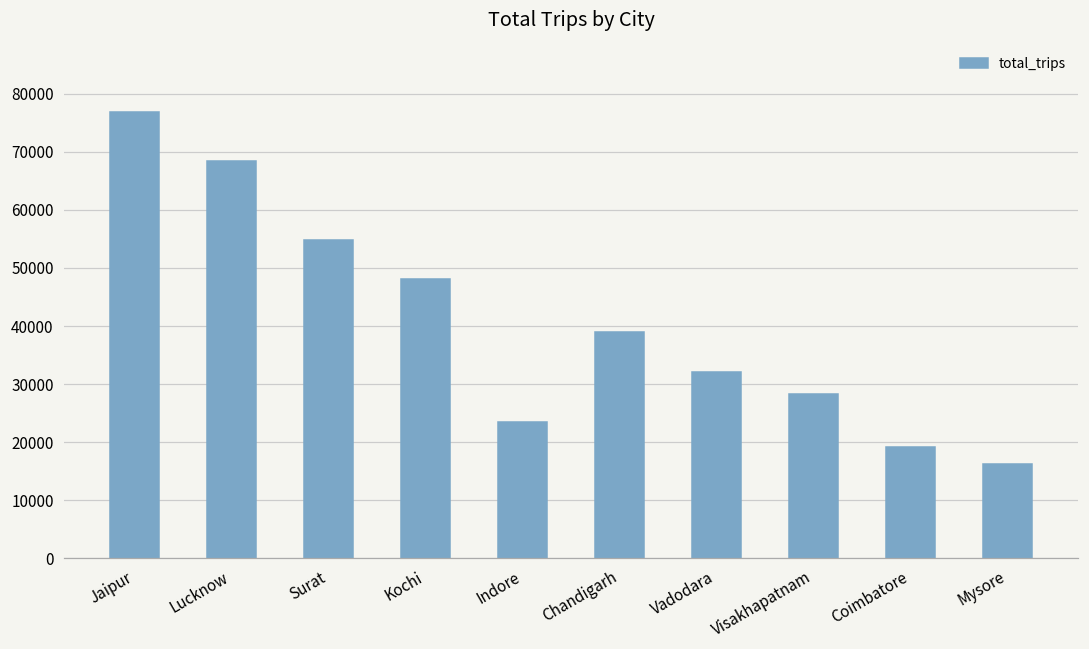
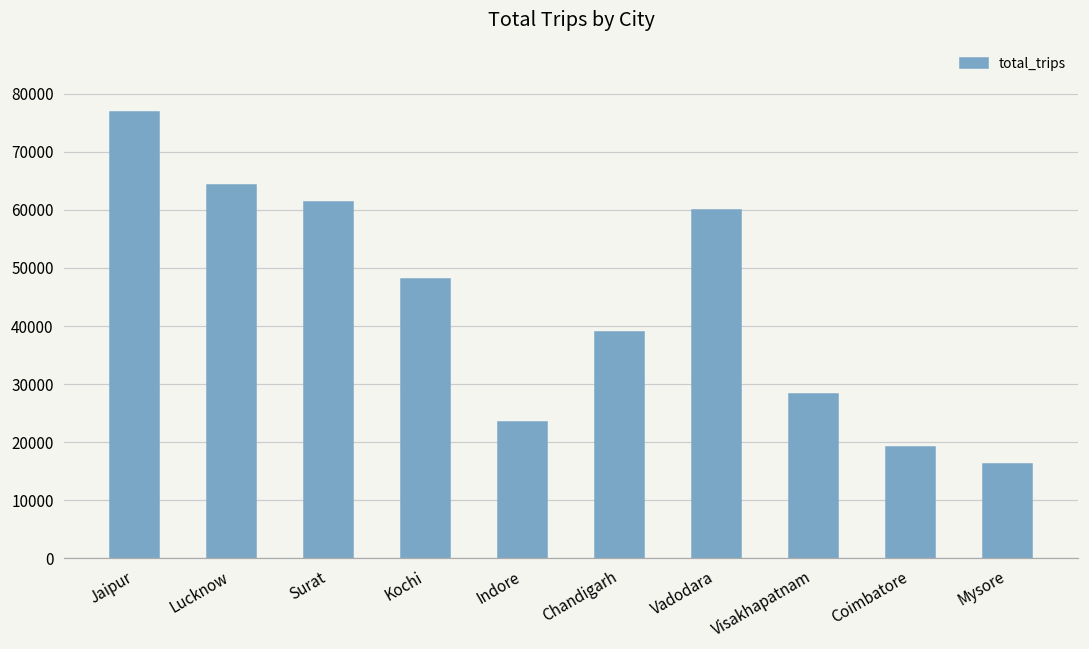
  {
    "Jaipur": 77000,
-   "Lucknow": 68000,
-   "Surat": 55000,
+   "Lucknow": 64000,
+   "Surat": 61000,
    "Kochi": 48000,
    "Indore": 23000,
    "Chandigarh": 39000,
-   "Vadodara": 32000,
+   "Vadodara": 60000,
    "Visakhapatnam": 28000,
    "Coimbatore": 19000,
    "Mysore": 16000
  }
